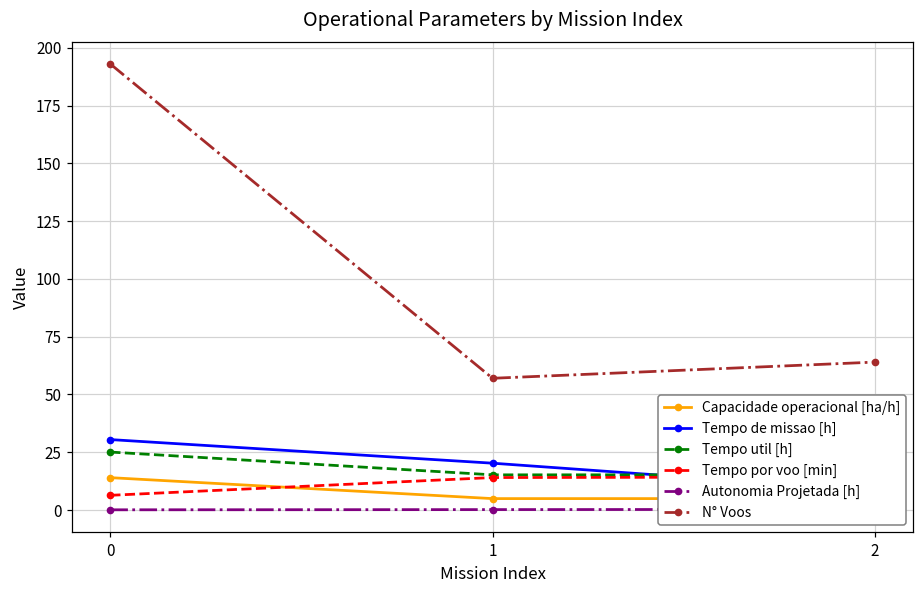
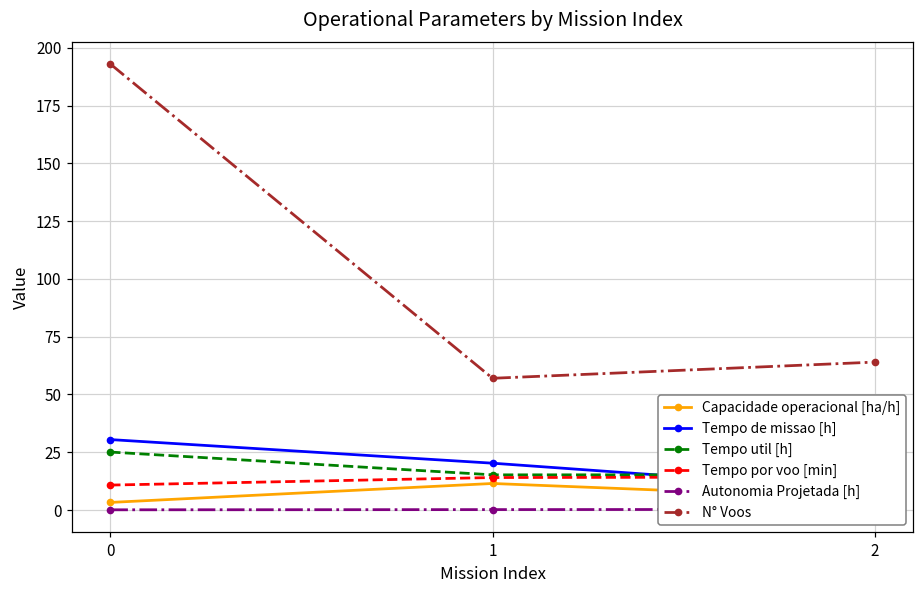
  {
    "Capacidade operacional [ha/h]": {
-     "0": 14,
-     "1": 5
+     "0": 3,
+     "1": 11
    },
    "Tempo de missao [h]": {
      "0": 30,
      "1": 20
    },
    "Tempo util [h]": {
      "0": 25
    },
    "Tempo por voo [min]": {
-     "0": 6
+     "0": 11
    },
    "Autonomia Projetada [h]": {
      "0": 0,
      "1": 0
    },
    "N° Voos": {
      "0": 193,
      "1": 57,
      "2": 64
    }
  }
